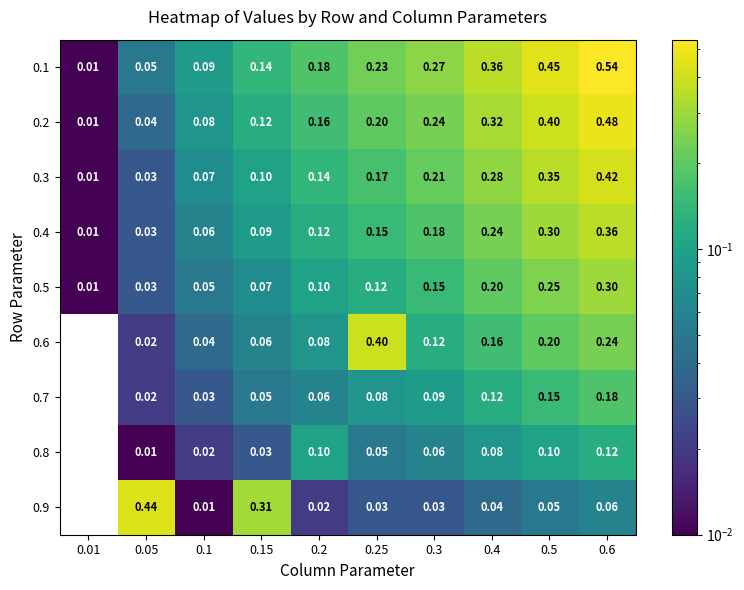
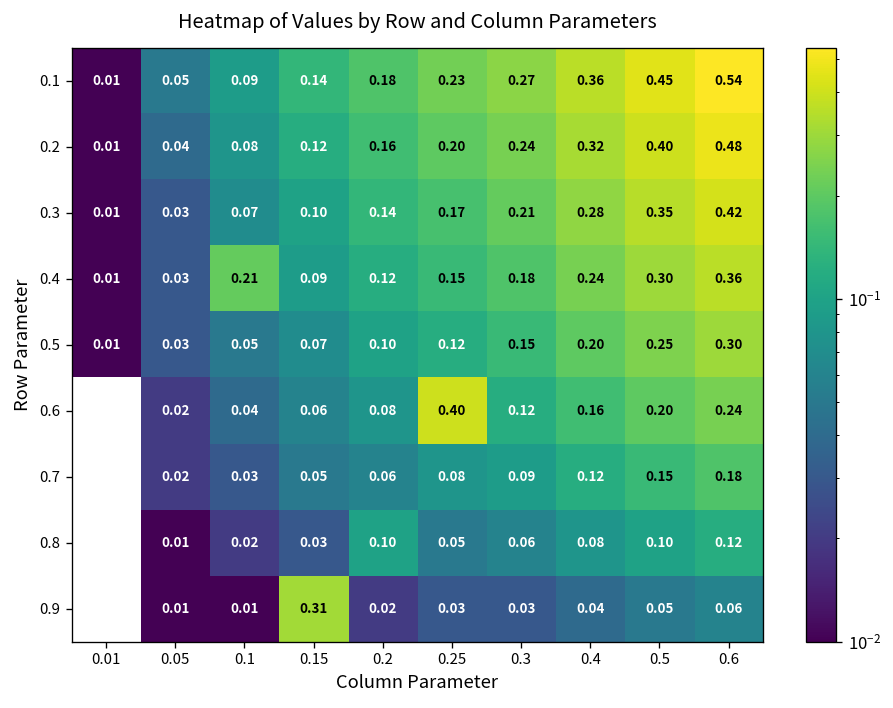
  {
    "0.1": {
      "0.01": 0.01,
      "0.05": 0.05,
      "0.1": 0.09,
      "0.15": 0.14,
      "0.2": 0.18,
      "0.25": 0.23,
      "0.3": 0.27,
      "0.4": 0.36,
      "0.5": 0.45,
      "0.6": 0.54
    },
    "0.2": {
      "0.01": 0.01,
      "0.05": 0.04,
      "0.1": 0.08,
      "0.15": 0.12,
      "0.2": 0.16,
      "0.25": 0.20,
      "0.3": 0.24,
      "0.4": 0.32,
      "0.5": 0.40,
      "0.6": 0.48
    },
    "0.3": {
      "0.01": 0.01,
      "0.05": 0.03,
      "0.1": 0.07,
      "0.15": 0.10,
      "0.2": 0.14,
      "0.25": 0.17,
      "0.3": 0.21,
      "0.4": 0.28,
      "0.5": 0.35,
      "0.6": 0.42
    },
    "0.4": {
      "0.01": 0.01,
      "0.05": 0.03,
-     "0.1": 0.06,
+     "0.1": 0.21,
      "0.15": 0.09,
      "0.2": 0.12,
      "0.25": 0.15,
      "0.3": 0.18,
      "0.4": 0.24,
      "0.5": 0.30,
      "0.6": 0.36
    },
    "0.5": {
      "0.01": 0.01,
      "0.05": 0.03,
      "0.1": 0.05,
      "0.15": 0.07,
      "0.2": 0.10,
      "0.25": 0.12,
      "0.3": 0.15,
      "0.4": 0.20,
      "0.5": 0.25,
      "0.6": 0.30
    },
    "0.6": {
      "0.05": 0.02,
      "0.1": 0.04,
      "0.15": 0.06,
      "0.2": 0.08,
      "0.25": 0.40,
      "0.3": 0.12,
      "0.4": 0.16,
      "0.5": 0.20,
      "0.6": 0.24
    },
    "0.7": {
      "0.05": 0.02,
      "0.1": 0.03,
      "0.15": 0.05,
      "0.2": 0.06,
      "0.25": 0.08,
      "0.3": 0.09,
      "0.4": 0.12,
      "0.5": 0.15,
      "0.6": 0.18
    },
    "0.8": {
      "0.05": 0.01,
      "0.1": 0.02,
      "0.15": 0.03,
      "0.2": 0.10,
      "0.25": 0.05,
      "0.3": 0.06,
      "0.4": 0.08,
      "0.5": 0.10,
      "0.6": 0.12
    },
    "0.9": {
-     "0.05": 0.44,
+     "0.05": 0.01,
      "0.1": 0.01,
      "0.15": 0.31,
      "0.2": 0.02,
      "0.25": 0.03,
      "0.3": 0.03,
      "0.4": 0.04,
      "0.5": 0.05,
      "0.6": 0.06
    }
  }
